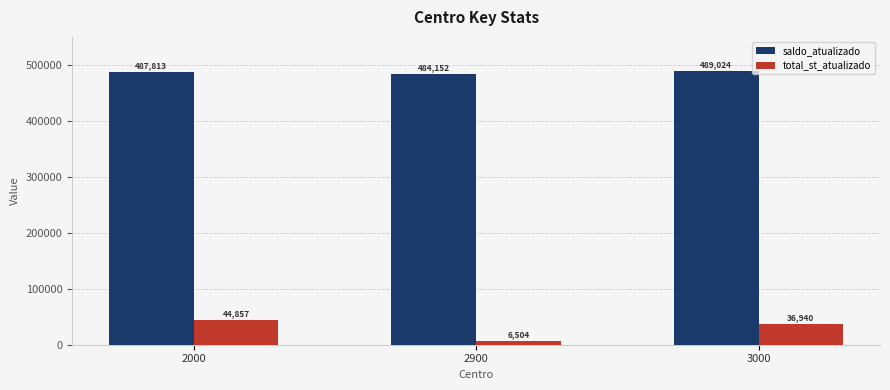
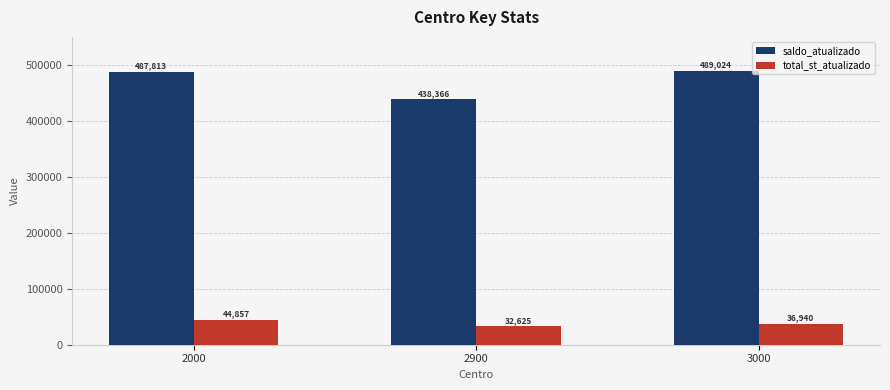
  {
    "saldo_atualizado": {
      "2000": "487,813",
-     "2900": "484,152",
+     "2900": "438,366",
      "3000": "489,024"
    },
    "total_st_atualizado": {
      "2000": "44,857",
-     "2900": "6,504",
+     "2900": "32,625",
      "3000": "36,940"
    }
  }
